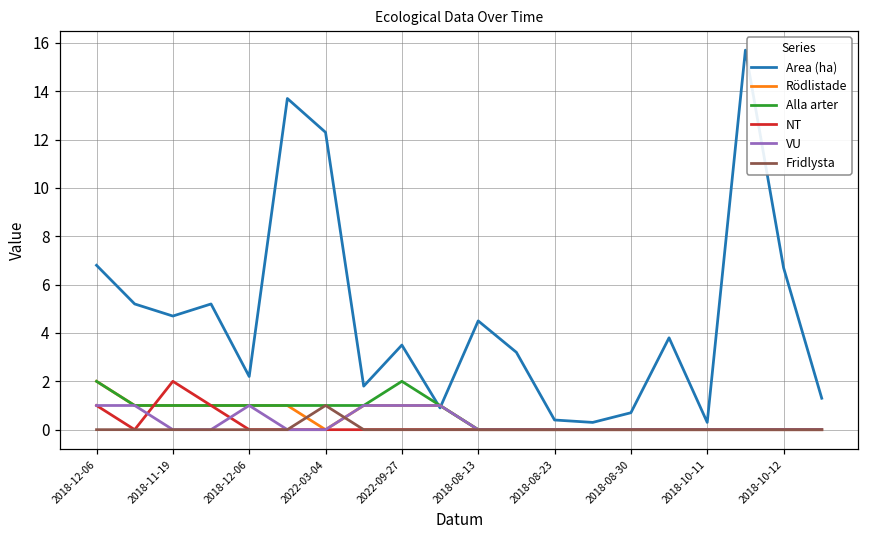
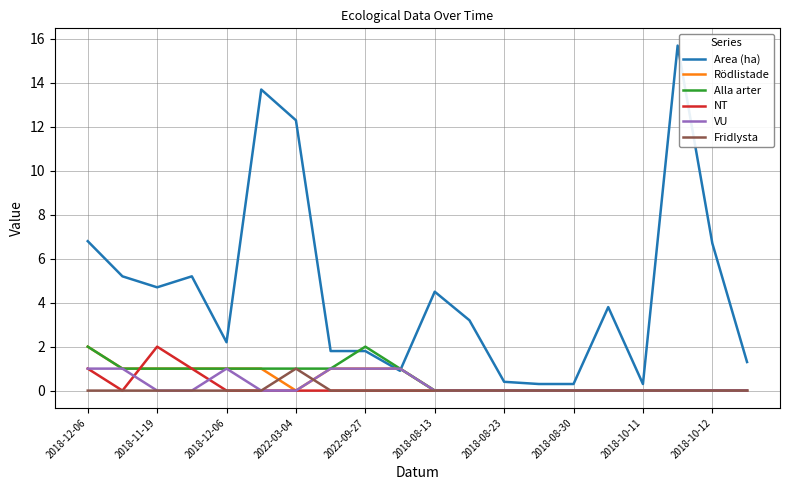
  {
    "Area (ha)": {
      "2018-11-19": 4.7,
      "2022-03-04": 12.3,
-     "2022-09-27": 3.5,
+     "2022-09-27": 1.8,
      "2018-08-13": 4.5,
-     "2018-08-30": 0.7
+     "2018-08-30": 0.3
    },
    "Alla arter": {
      "2022-09-27": 2.0
    },
    "NT": {
      "2018-11-19": 2.0
    }
  }
